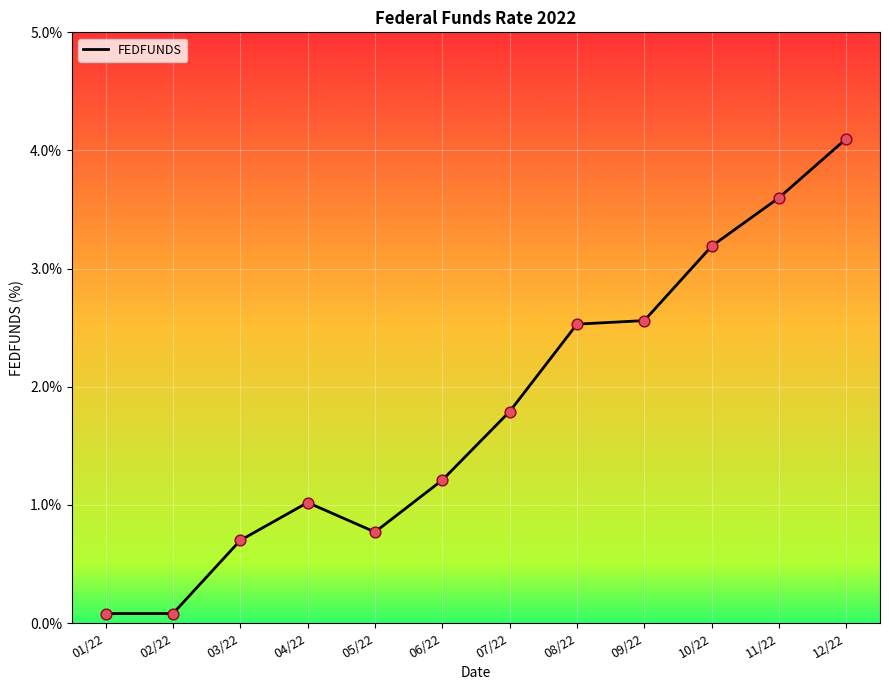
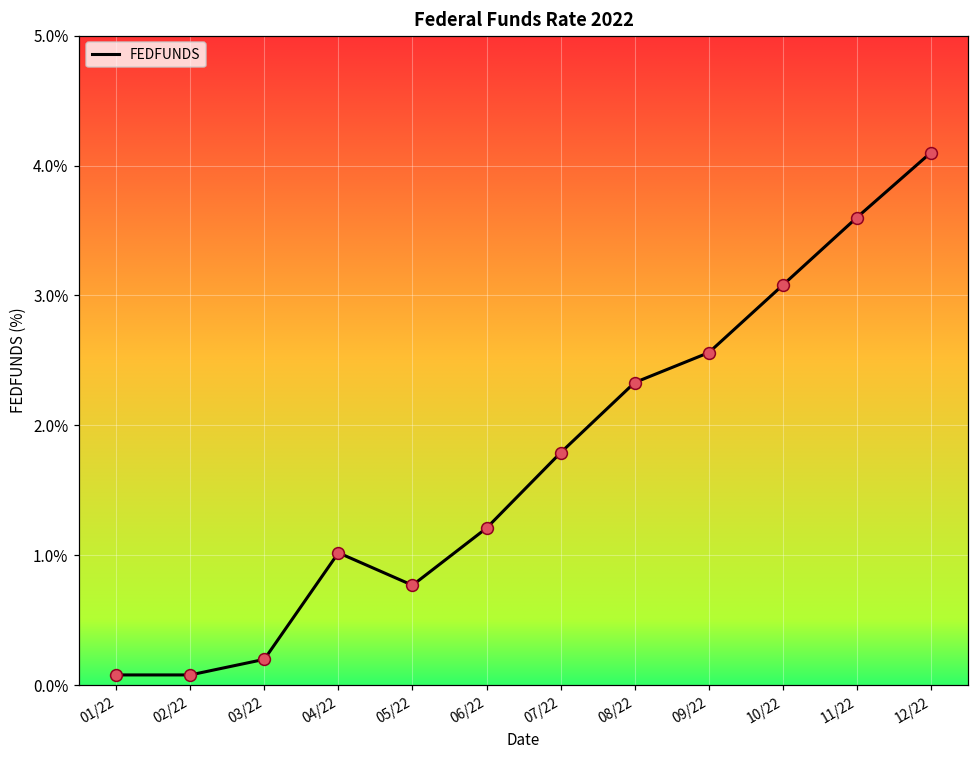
  {
    "01/22": "0.08%",
    "02/22": "0.08%",
-   "03/22": "0.7%",
+   "03/22": "0.2%",
    "04/22": "1.02%",
    "05/22": "0.77%",
    "06/22": "1.21%",
    "07/22": "1.79%",
-   "08/22": "2.53%",
+   "08/22": "2.33%",
    "09/22": "2.56%",
-   "10/22": "3.19%",
+   "10/22": "3.08%",
    "11/22": "3.60%",
    "12/22": "4.10%"
  }
